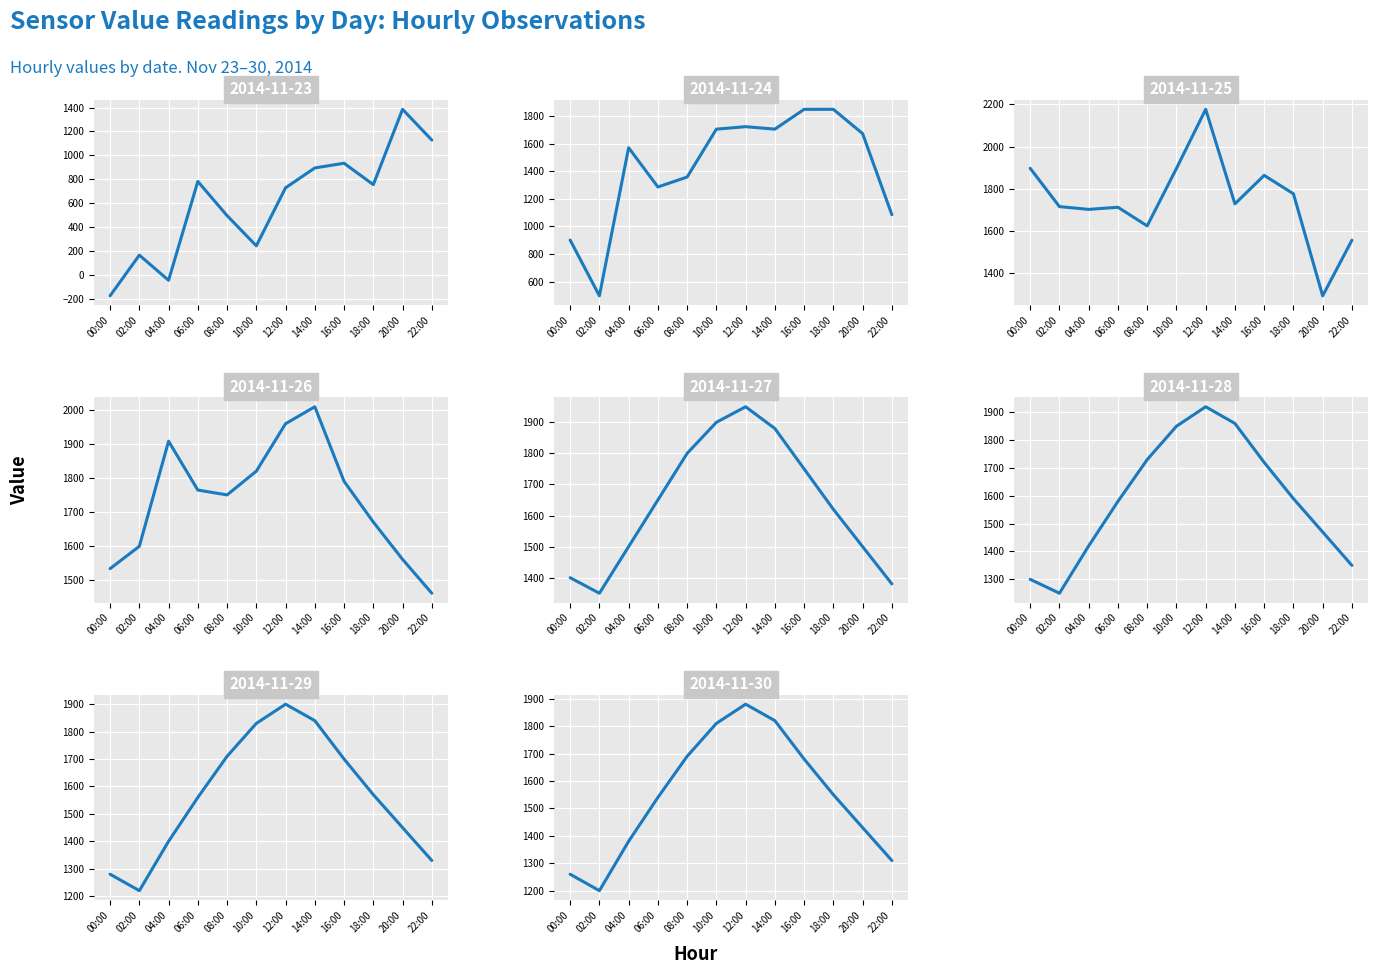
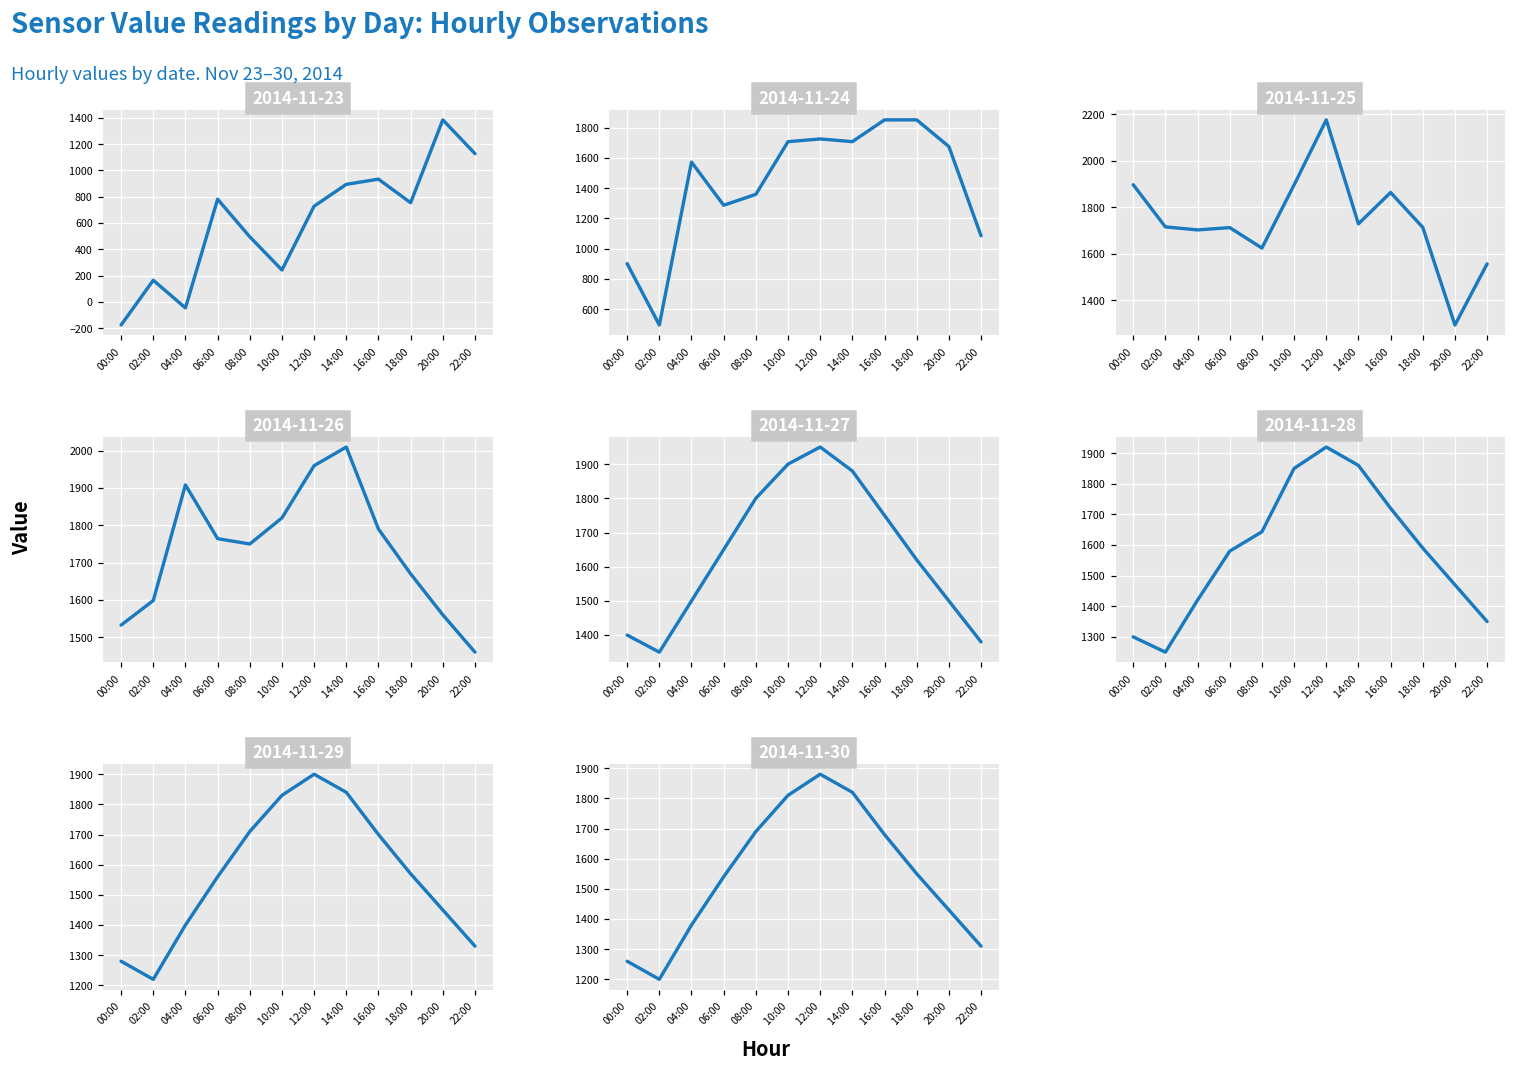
  {
    "2014-11-23": {
      "00:00": -180,
      "02:00": 160,
      "04:00": -50,
      "06:00": 780,
      "08:00": 500,
      "10:00": 240,
      "12:00": 730,
      "14:00": 890,
      "16:00": 930,
      "18:00": 750,
      "20:00": 1390,
      "22:00": 1130
    },
    "2014-11-24": {
      "00:00": 900,
      "02:00": 500,
      "04:00": 1570,
      "06:00": 1290,
      "08:00": 1360,
      "10:00": 1710,
      "12:00": 1730,
      "14:00": 1710,
      "16:00": 1850,
      "18:00": 1850,
      "20:00": 1670,
      "22:00": 1090
    },
    "2014-11-25": {
      "00:00": 1900,
      "02:00": 1720,
      "04:00": 1700,
      "06:00": 1710,
      "08:00": 1620,
      "10:00": 1900,
      "12:00": 2180,
      "14:00": 1730,
      "16:00": 1860,
-     "18:00": 1780,
+     "18:00": 1710,
      "20:00": 1290,
      "22:00": 1560
    },
    "2014-11-26": {
      "00:00": 1530,
      "02:00": 1600,
      "04:00": 1910,
      "06:00": 1760,
      "08:00": 1750,
      "10:00": 1820,
      "12:00": 1960,
      "14:00": 2010,
      "16:00": 1790,
      "18:00": 1670,
      "20:00": 1560,
      "22:00": 1460
    },
    "2014-11-27": {
      "00:00": 1400,
      "02:00": 1350,
      "04:00": 1500,
      "06:00": 1650,
      "08:00": 1800,
      "10:00": 1900,
      "12:00": 1950,
      "14:00": 1880,
      "16:00": 1750,
      "18:00": 1620,
      "20:00": 1500,
      "22:00": 1380
    },
    "2014-11-28": {
      "00:00": 1300,
      "02:00": 1250,
      "04:00": 1420,
      "06:00": 1580,
-     "08:00": 1730,
+     "08:00": 1640,
      "10:00": 1850,
      "12:00": 1920,
      "14:00": 1860,
      "16:00": 1720,
      "18:00": 1590,
      "20:00": 1470,
      "22:00": 1350
    },
    "2014-11-29": {
      "00:00": 1280,
      "02:00": 1220,
      "04:00": 1400,
      "06:00": 1560,
      "08:00": 1710,
      "10:00": 1830,
      "12:00": 1900,
      "14:00": 1840,
      "16:00": 1700,
      "18:00": 1570,
      "20:00": 1450,
      "22:00": 1330
    },
    "2014-11-30": {
      "00:00": 1260,
      "02:00": 1200,
      "04:00": 1380,
      "06:00": 1540,
      "08:00": 1690,
      "10:00": 1810,
      "12:00": 1880,
      "14:00": 1820,
      "16:00": 1680,
      "18:00": 1550,
      "20:00": 1430,
      "22:00": 1310
    }
  }
